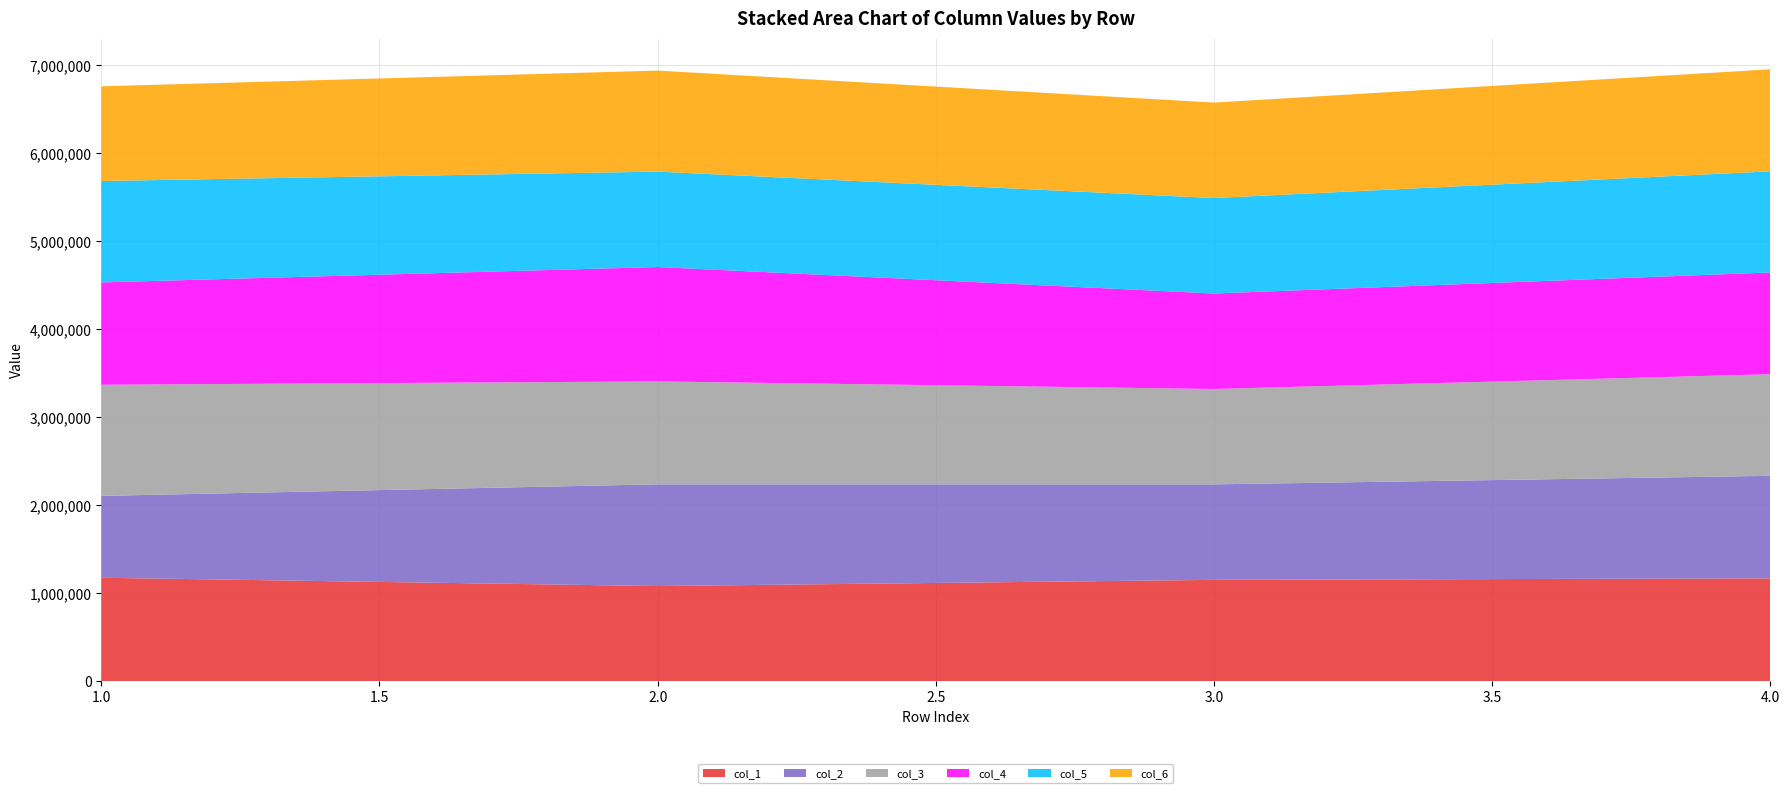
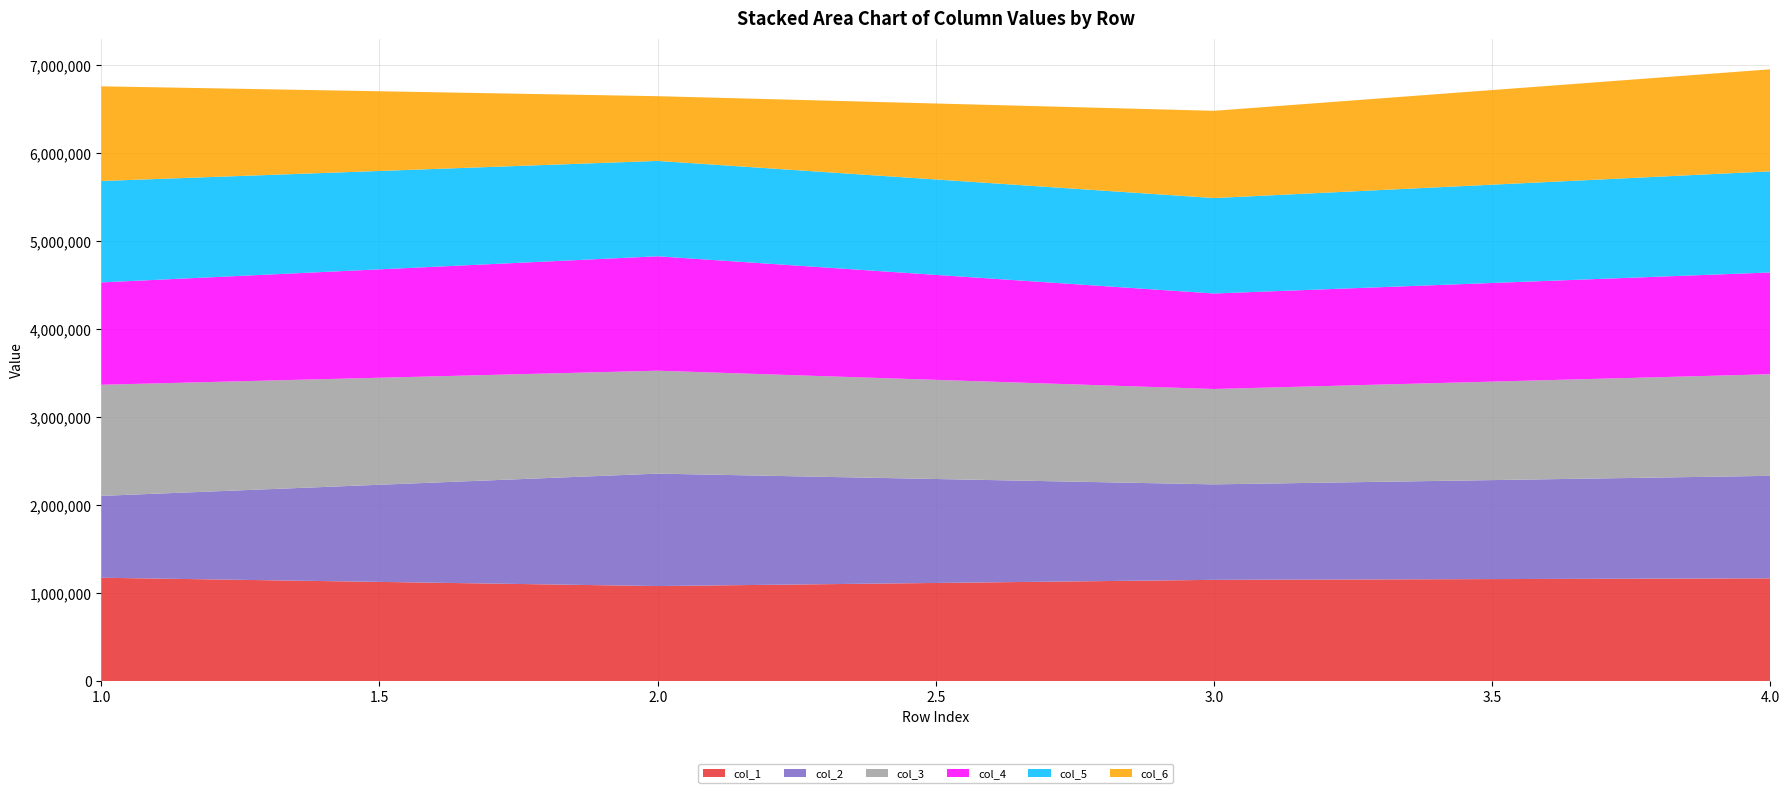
  {
    "col_1": {
      "1.0": "1,200,000",
      "2.0": "1,100,000",
      "3.0": "1,200,000",
      "4.0": "1,200,000"
    },
    "col_2": {
      "1.0": "900,000",
-     "2.0": "1,200,000",
+     "2.0": "1,300,000",
      "3.0": "1,100,000",
      "4.0": "1,200,000"
    },
    "col_3": {
      "1.0": "1,300,000",
      "2.0": "1,200,000",
      "3.0": "1,100,000",
      "4.0": "1,200,000"
    },
    "col_4": {
      "1.0": "1,200,000",
      "2.0": "1,300,000",
      "3.0": "1,100,000",
      "4.0": "1,200,000"
    },
    "col_5": {
      "1.0": "1,200,000",
      "2.0": "1,100,000",
      "3.0": "1,100,000",
      "4.0": "1,100,000"
    },
    "col_6": {
      "1.0": "1,100,000",
-     "2.0": "1,100,000",
-     "3.0": "1,100,000",
+     "2.0": "700,000",
+     "3.0": "1,000,000",
      "4.0": "1,200,000"
    }
  }
